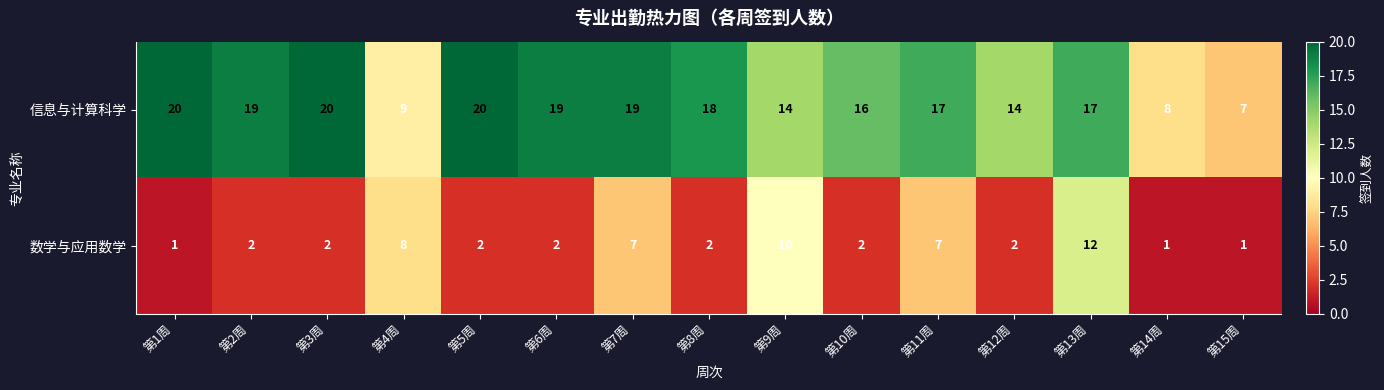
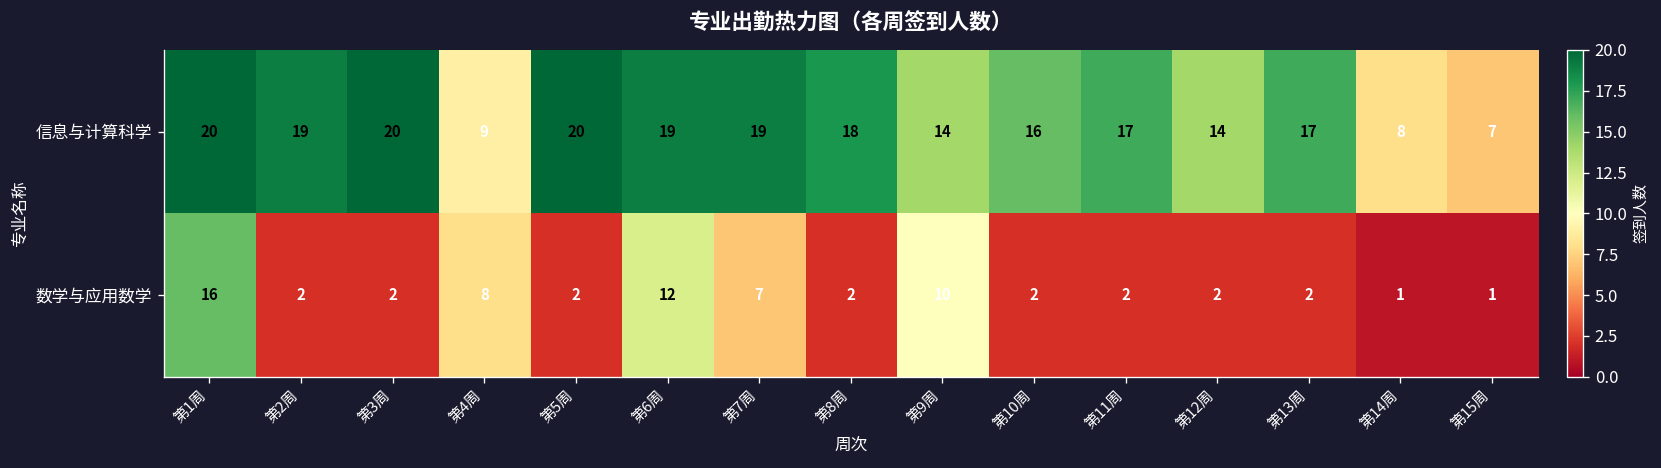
  {
    "信息与计算科学": {
      "第1周": 20,
      "第2周": 19,
      "第3周": 20,
      "第4周": 9,
      "第5周": 20,
      "第6周": 19,
      "第7周": 19,
      "第8周": 18,
      "第9周": 14,
      "第10周": 16,
      "第11周": 17,
      "第12周": 14,
      "第13周": 17,
      "第14周": 8,
      "第15周": 7
    },
    "数学与应用数学": {
-     "第1周": 1,
+     "第1周": 16,
      "第2周": 2,
      "第3周": 2,
      "第4周": 8,
      "第5周": 2,
-     "第6周": 2,
+     "第6周": 12,
      "第7周": 7,
      "第8周": 2,
      "第9周": 10,
      "第10周": 2,
-     "第11周": 7,
+     "第11周": 2,
      "第12周": 2,
-     "第13周": 12,
+     "第13周": 2,
      "第14周": 1,
      "第15周": 1
    }
  }
